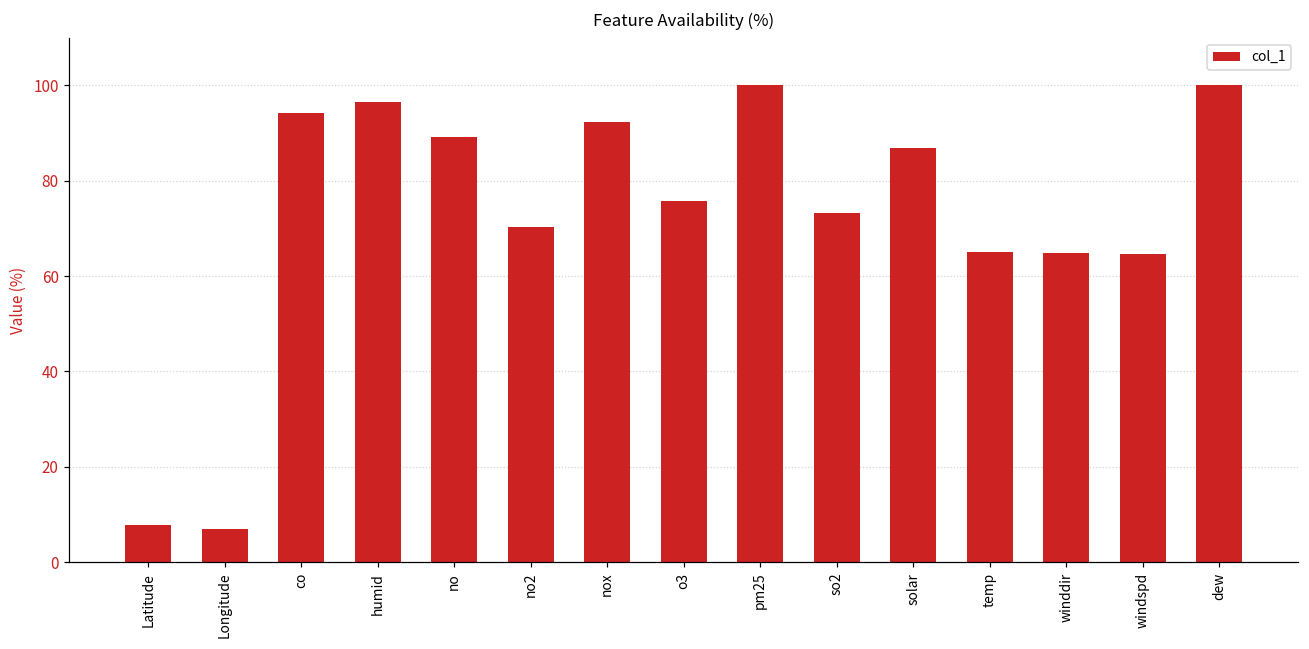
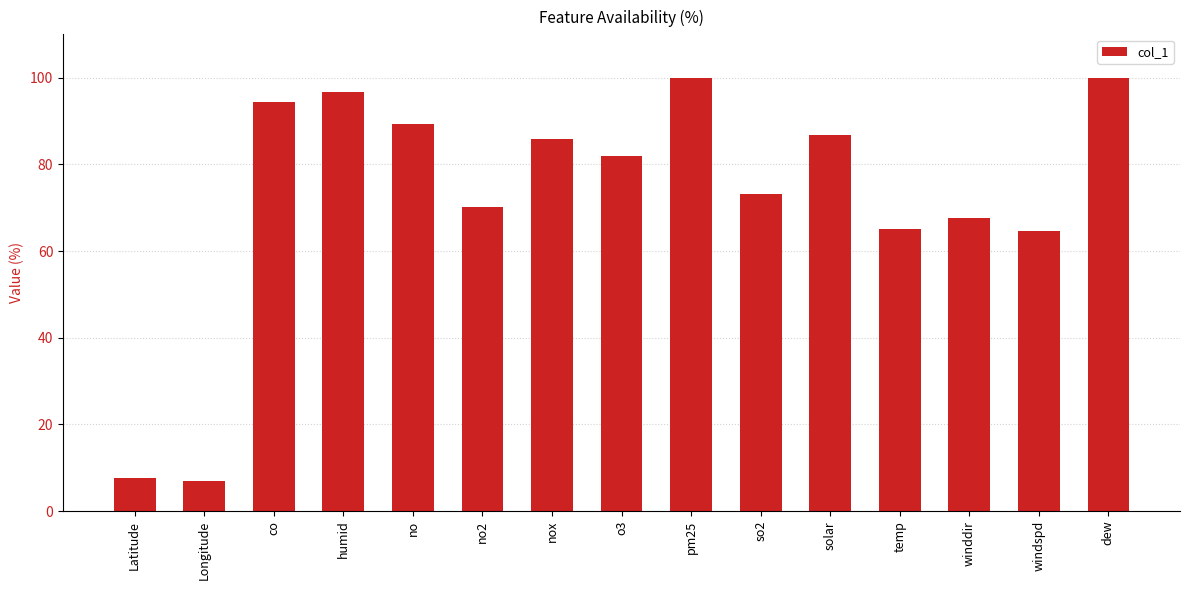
  {
    "Latitude": 8,
    "Longitude": 7,
    "co": 94,
    "humid": 97,
    "no": 89,
    "no2": 70,
-   "nox": 92,
-   "o3": 76,
+   "nox": 86,
+   "o3": 82,
    "pm25": 100,
    "so2": 73,
    "solar": 87,
    "temp": 65,
-   "winddir": 65,
+   "winddir": 68,
    "windspd": 65,
    "dew": 100
  }
